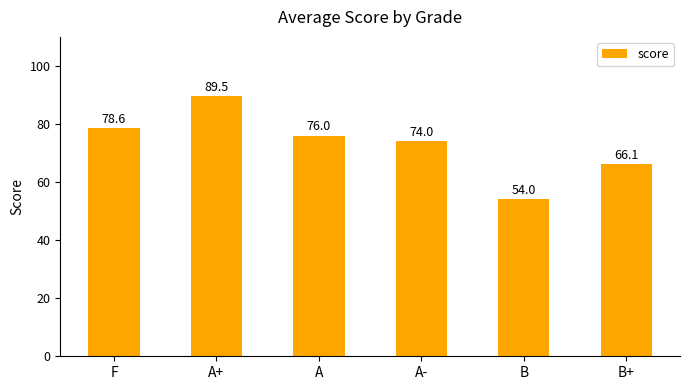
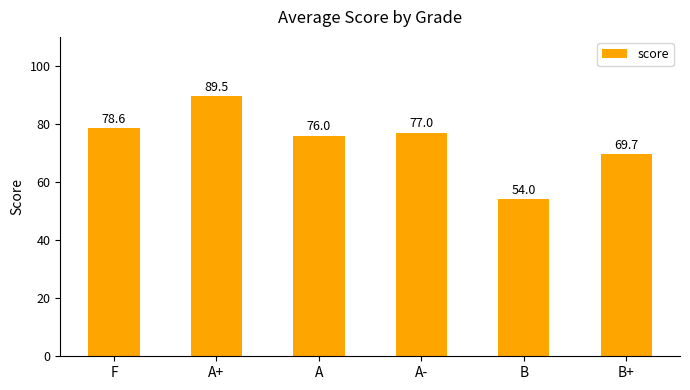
  {
    "F": 78.6,
    "A+": 89.5,
    "A": 76.0,
-   "A-": 74.0,
+   "A-": 77.0,
    "B": 54.0,
-   "B+": 66.1
+   "B+": 69.7
  }
